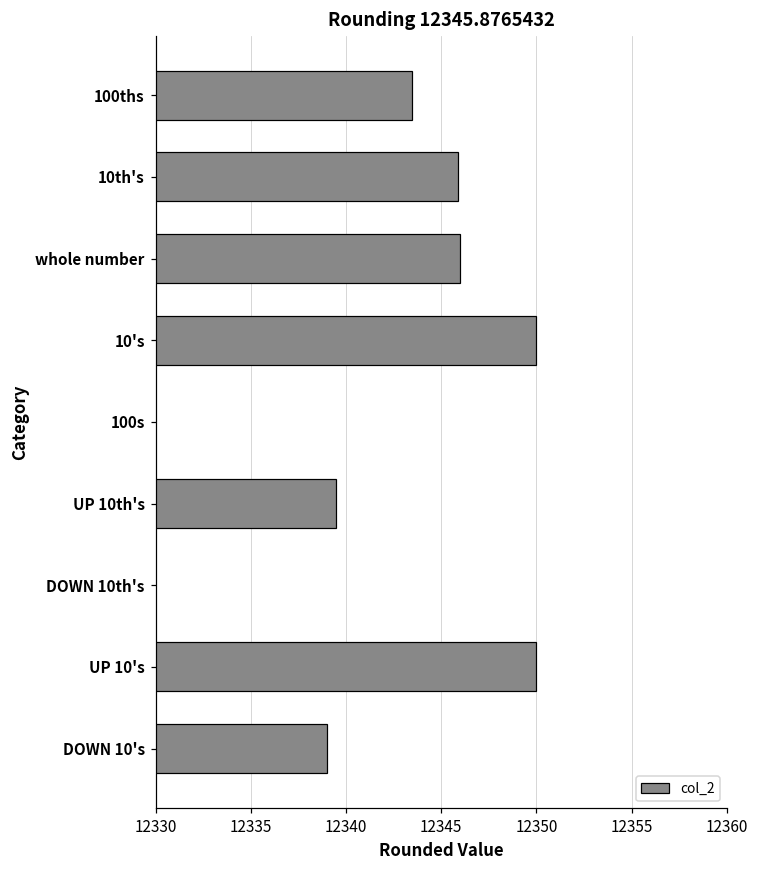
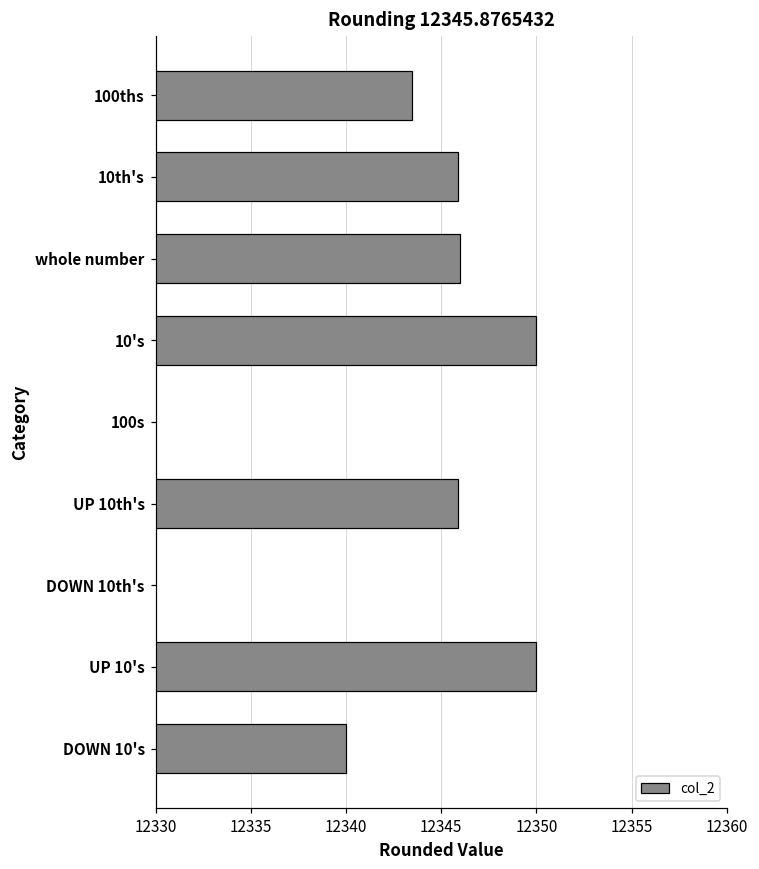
  {
    "100ths": 12343.5,
    "10th's": 12345.9,
    "whole number": 12346.0,
    "10's": 12350.0,
-   "UP 10th's": 12339.5,
+   "UP 10th's": 12345.9,
    "UP 10's": 12350.0,
-   "DOWN 10's": 12339
+   "DOWN 10's": 12340
  }
